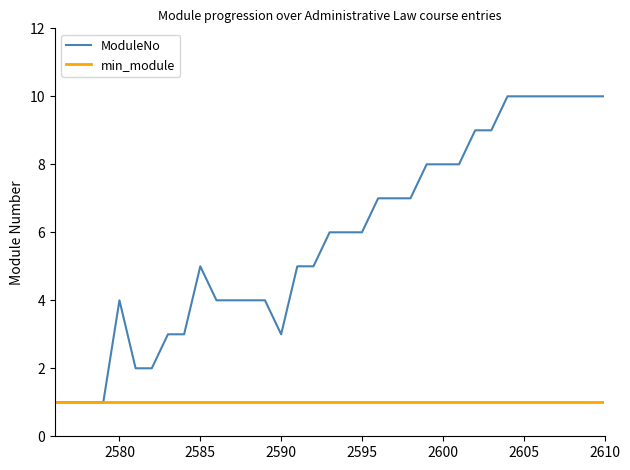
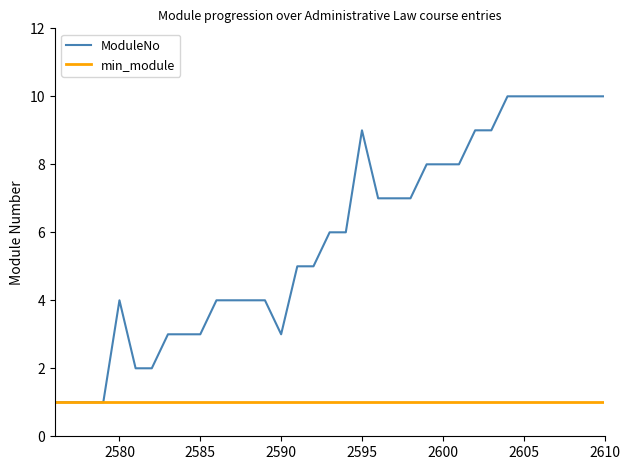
  {
    "ModuleNo": {
      "2580": 4,
-     "2585": 5,
+     "2585": 3,
      "2590": 3,
-     "2595": 6,
+     "2595": 9,
      "2600": 8,
      "2605": 10,
      "2610": 10
    },
    "min_module": {
      "2580": 1,
      "2585": 1,
      "2590": 1,
      "2595": 1,
      "2600": 1,
      "2605": 1,
      "2610": 1
    }
  }
